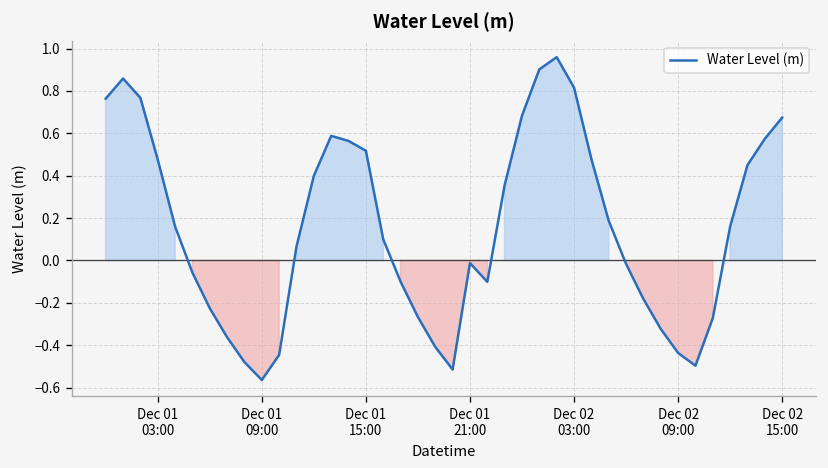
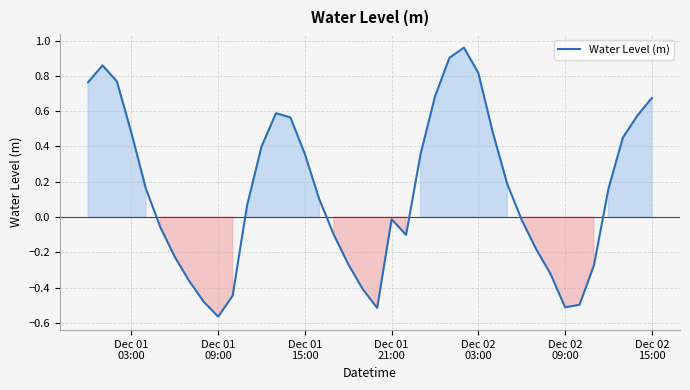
  {
    "Dec 01 03:00": 0.48,
    "Dec 01 09:00": -0.56,
-   "Dec 01 15:00": 0.52,
+   "Dec 01 15:00": 0.36,
    "Dec 01 21:00": -0.01,
    "Dec 02 03:00": 0.82,
-   "Dec 02 09:00": -0.44,
+   "Dec 02 09:00": -0.51,
    "Dec 02 15:00": 0.67
  }
